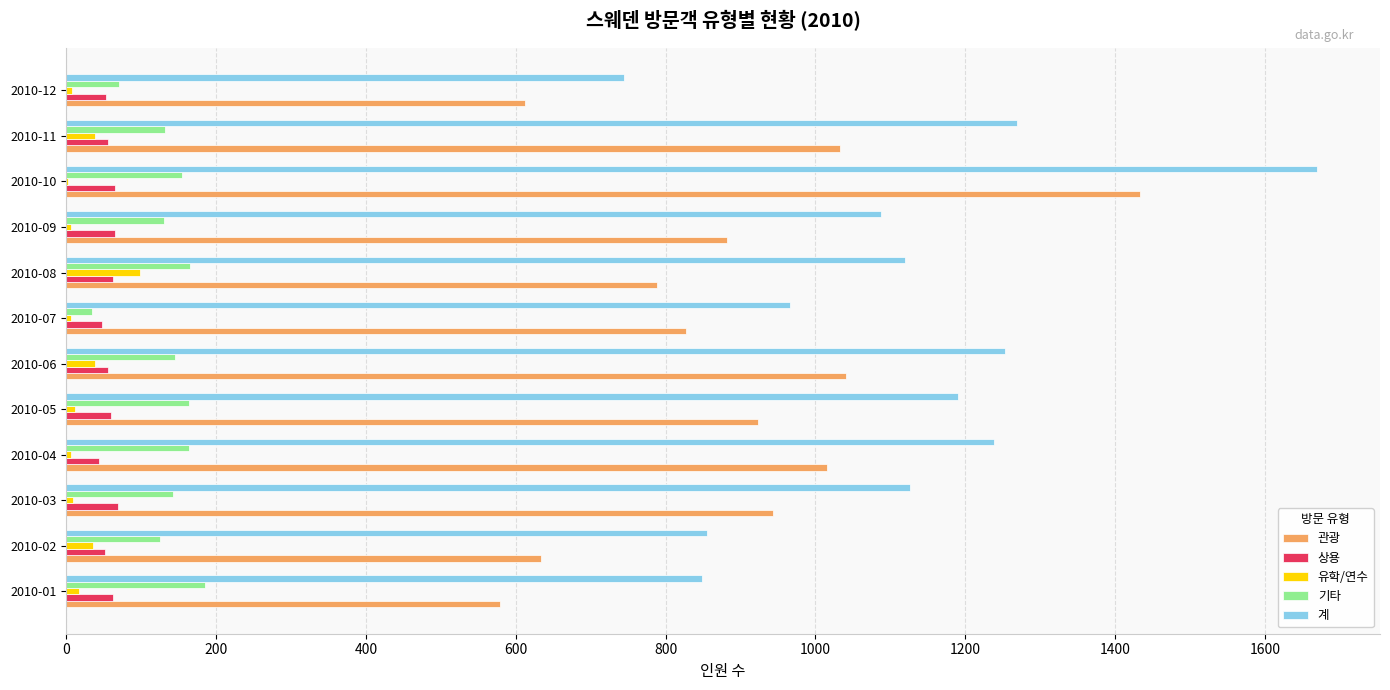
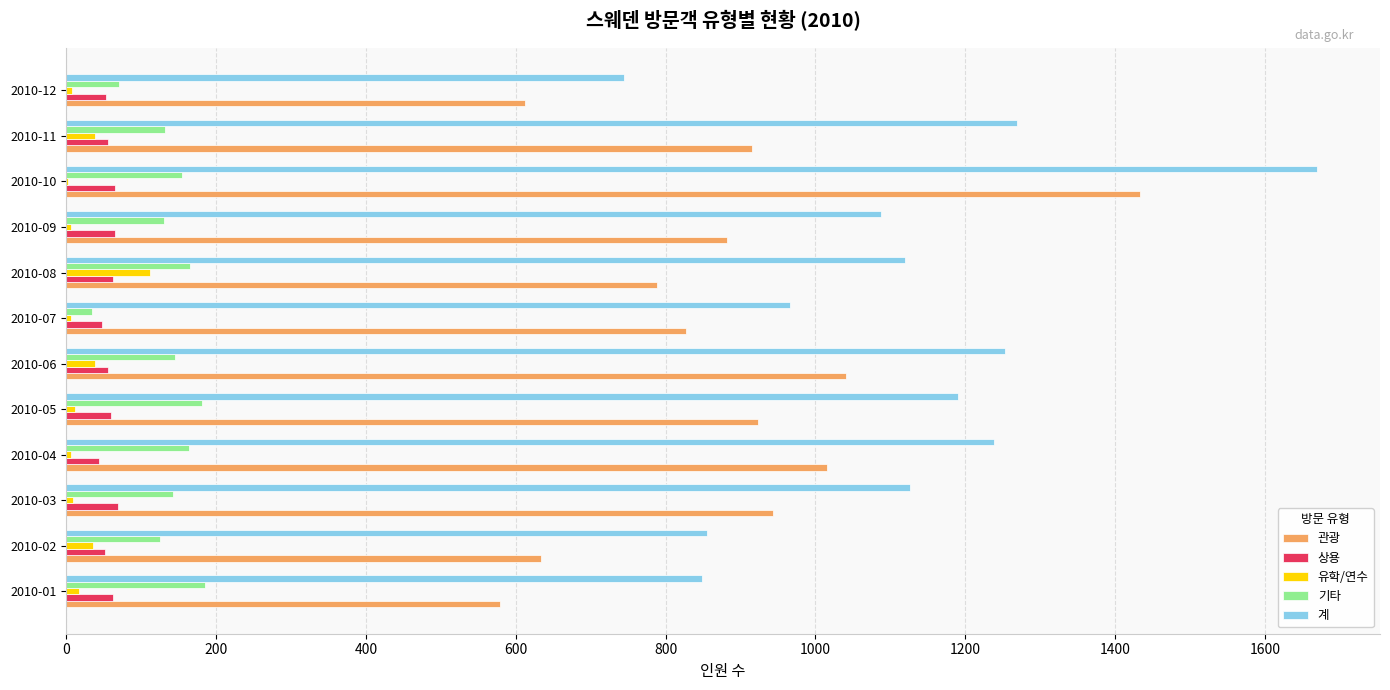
  {
    "관광": {
      "2010-12": 610,
-     "2010-11": 1030,
+     "2010-11": 920,
      "2010-10": 1430,
      "2010-09": 880,
      "2010-08": 790,
      "2010-07": 830,
      "2010-06": 1040,
      "2010-05": 920,
      "2010-04": 1020,
      "2010-03": 940,
      "2010-02": 630,
      "2010-01": 580
    },
    "상용": {
      "2010-12": 50,
      "2010-11": 60,
      "2010-10": 70,
      "2010-09": 70,
      "2010-08": 60,
      "2010-07": 50,
      "2010-06": 60,
      "2010-05": 60,
      "2010-04": 40,
      "2010-03": 70,
      "2010-02": 50,
      "2010-01": 60
    },
    "유학/연수": {
      "2010-12": 10,
      "2010-11": 40,
      "2010-09": 10,
-     "2010-08": 100,
+     "2010-08": 110,
      "2010-07": 10,
      "2010-06": 40,
      "2010-05": 10,
      "2010-04": 10,
      "2010-03": 10,
      "2010-02": 40,
      "2010-01": 20
    },
    "기타": {
      "2010-12": 70,
      "2010-11": 130,
      "2010-10": 160,
      "2010-09": 130,
      "2010-08": 170,
      "2010-07": 40,
      "2010-06": 150,
-     "2010-05": 160,
+     "2010-05": 180,
      "2010-04": 160,
      "2010-03": 140,
      "2010-02": 130,
      "2010-01": 190
    },
    "계": {
      "2010-12": 740,
      "2010-11": 1270,
      "2010-10": 1670,
      "2010-09": 1090,
      "2010-08": 1120,
      "2010-07": 970,
      "2010-06": 1250,
      "2010-05": 1190,
      "2010-04": 1240,
      "2010-03": 1130,
      "2010-02": 860,
      "2010-01": 850
    }
  }
